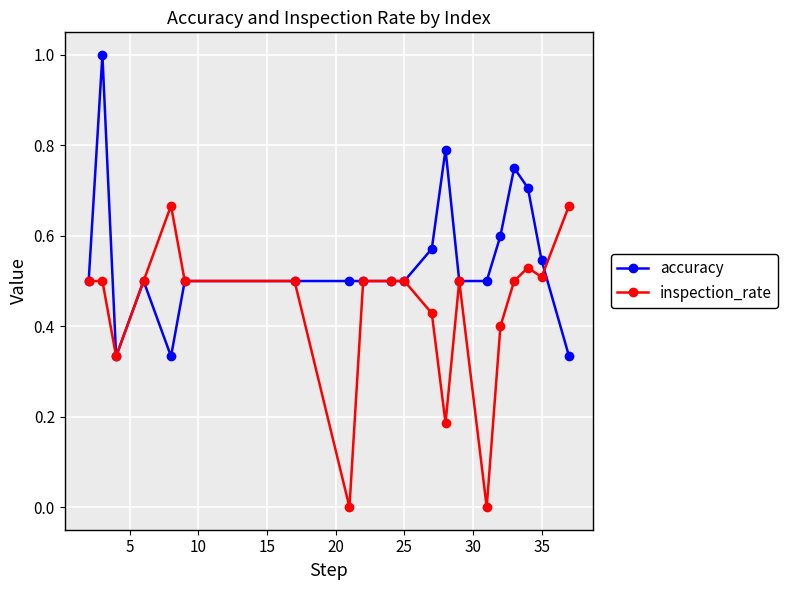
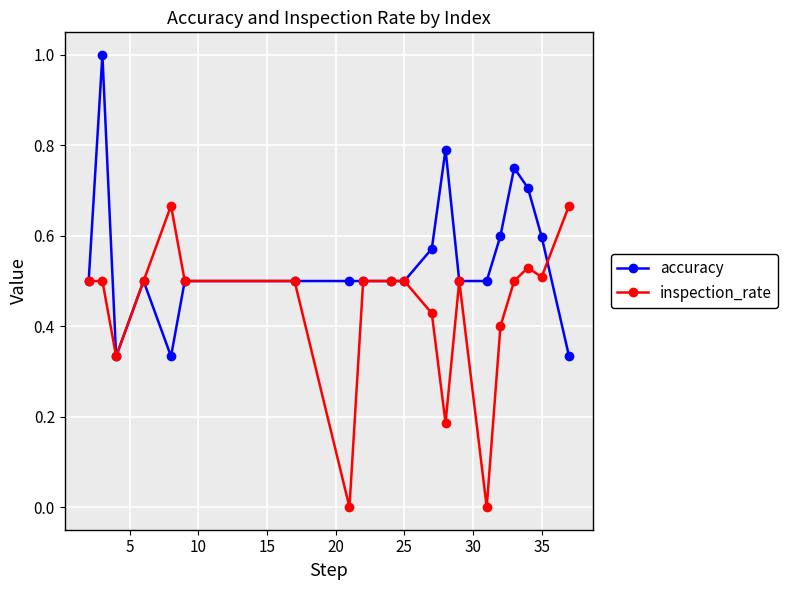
  {
    "accuracy": {
-     "35": 0.55
+     "35": 0.60
    },
    "inspection_rate": {
      "35": 0.51
    }
  }
